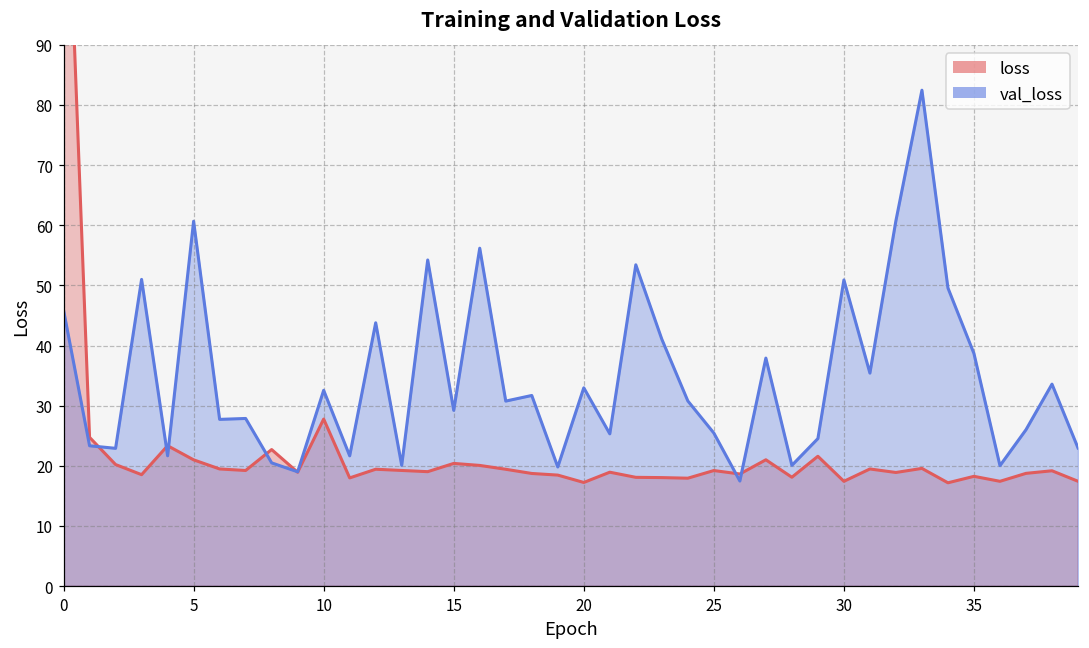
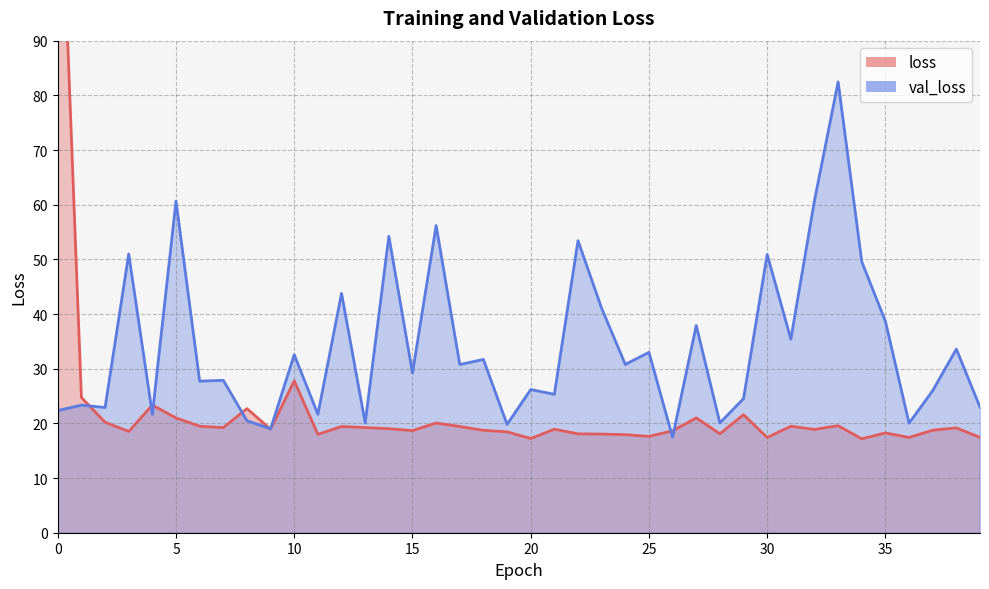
  {
    "loss": {
      "5": 21,
      "10": 28,
-     "15": 20,
+     "15": 19,
      "20": 17,
-     "25": 19,
+     "25": 18,
      "30": 17,
      "35": 18
    },
    "val_loss": {
-     "0": 46,
+     "0": 22,
      "5": 61,
      "10": 33,
      "15": 29,
-     "20": 33,
-     "25": 25,
+     "20": 26,
+     "25": 33,
      "30": 51,
      "35": 39
    }
  }
